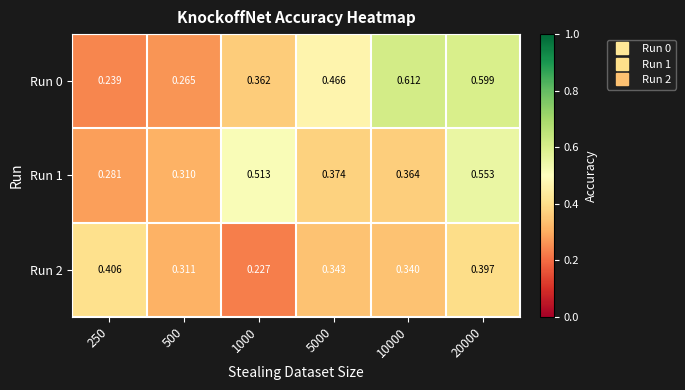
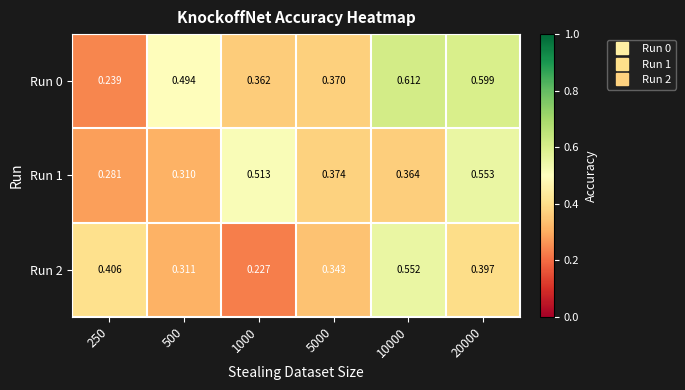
  {
    "Run 0": {
      "250": 0.239,
-     "500": 0.265,
+     "500": 0.494,
      "1000": 0.362,
-     "5000": 0.466,
+     "5000": 0.370,
      "10000": 0.612,
      "20000": 0.599
    },
    "Run 1": {
      "250": 0.281,
      "500": 0.310,
      "1000": 0.513,
      "5000": 0.374,
      "10000": 0.364,
      "20000": 0.553
    },
    "Run 2": {
      "250": 0.406,
      "500": 0.311,
      "1000": 0.227,
      "5000": 0.343,
-     "10000": 0.340,
+     "10000": 0.552,
      "20000": 0.397
    }
  }
